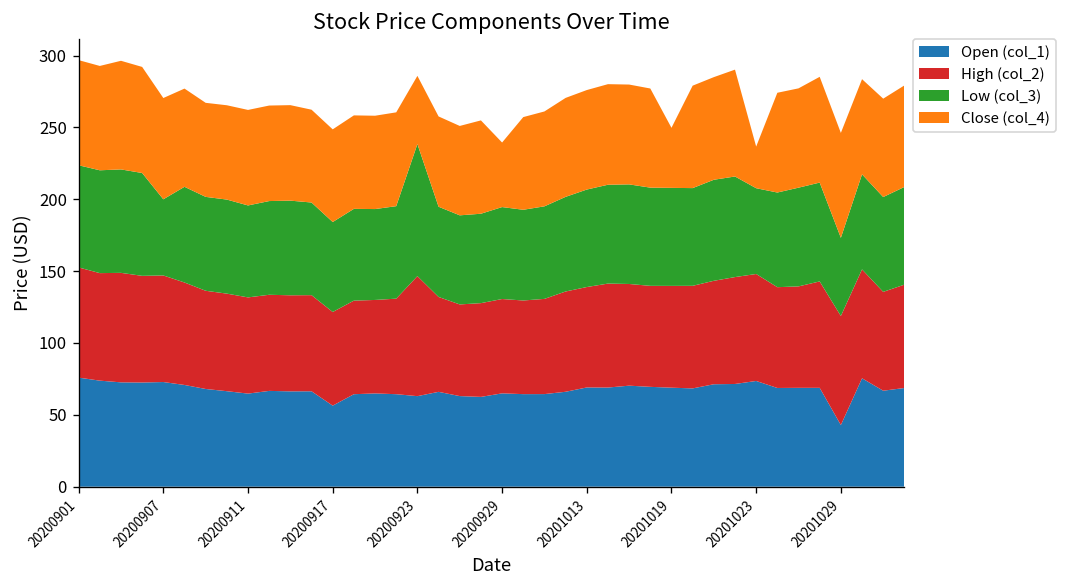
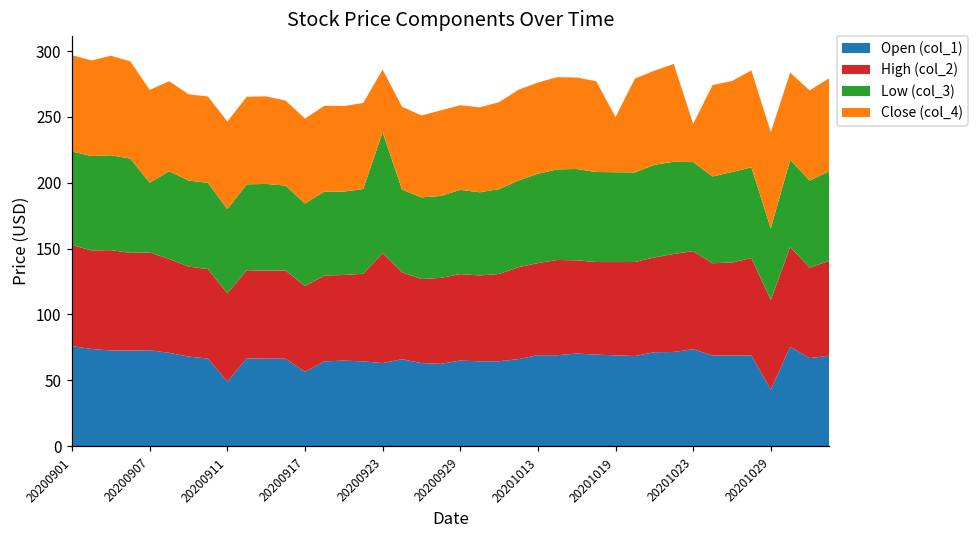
  {
    "Open (col_1)": {
-     "20200911": 65
+     "20200911": 49
    },
    "High (col_2)": {
-     "20201029": 76
+     "20201029": 68
    },
    "Low (col_3)": {
-     "20201023": 60
+     "20201023": 68
    },
    "Close (col_4)": {
      "20200901": 73,
      "20200907": 70,
      "20200911": 66,
      "20200917": 65,
      "20200923": 47,
-     "20200929": 45,
+     "20200929": 64,
      "20201013": 69,
      "20201019": 42,
      "20201023": 29,
      "20201029": 73
    }
  }
